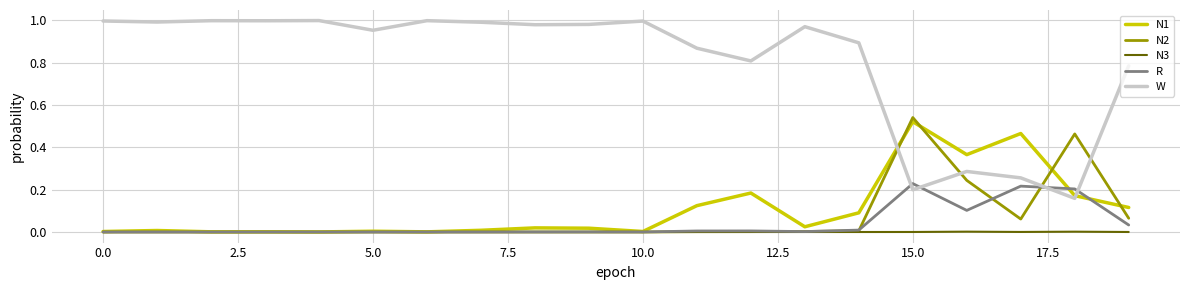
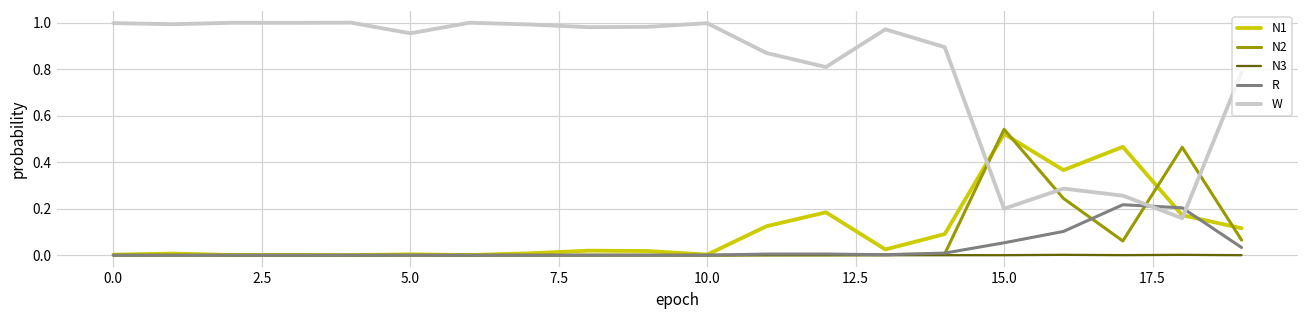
  {
    "N1": {
      "15.0": 0.52
    },
    "N2": {
      "15.0": 0.54
    },
    "N3": {
      "15.0": 0.00
    },
    "R": {
-     "15.0": 0.23
+     "15.0": 0.05
    },
    "W": {
      "0.0": 1.00,
      "5.0": 0.95,
      "10.0": 1.00,
      "15.0": 0.20
    }
  }
